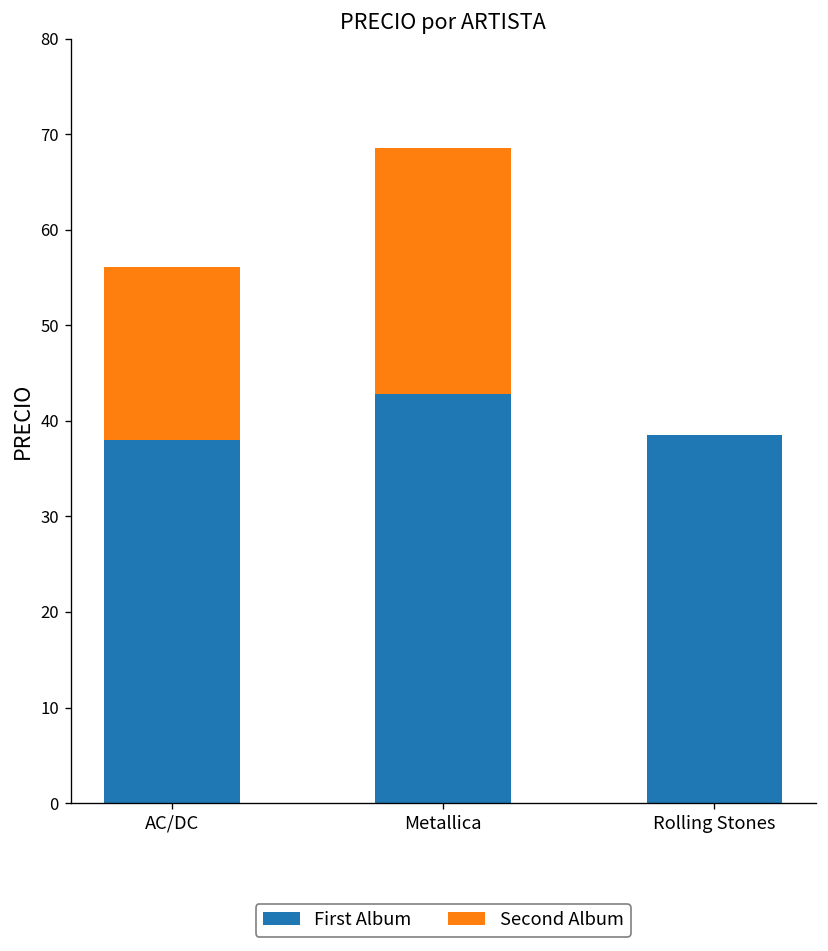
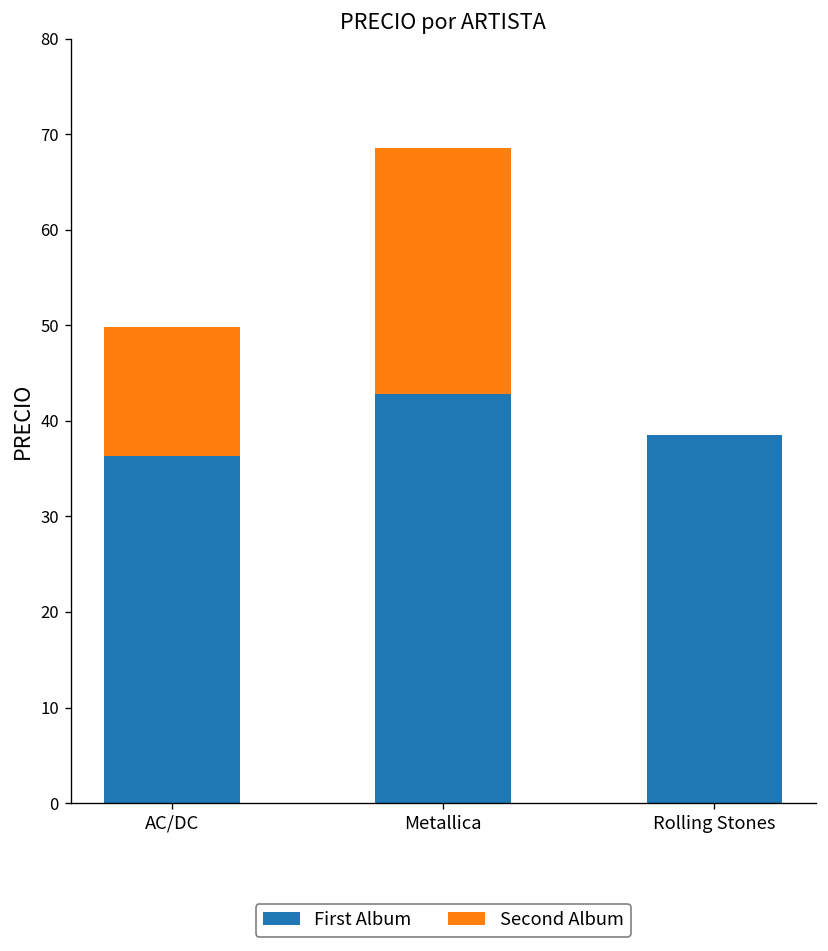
  {
    "First Album": {
-     "AC/DC": 38,
+     "AC/DC": 36,
      "Metallica": 43,
      "Rolling Stones": 39
    },
    "Second Album": {
-     "AC/DC": 18,
+     "AC/DC": 14,
      "Metallica": 26,
      "Rolling Stones": 0
    }
  }
